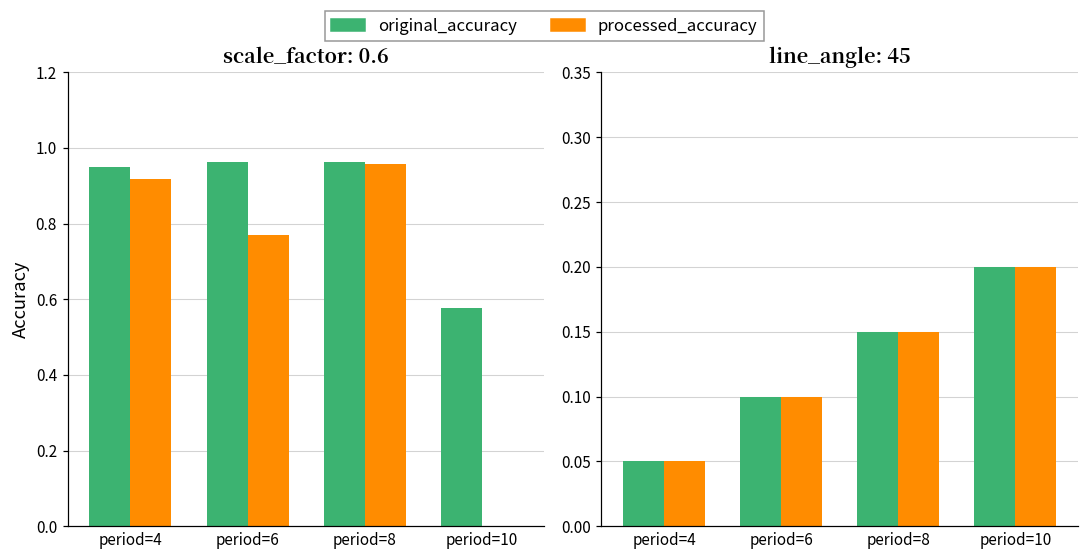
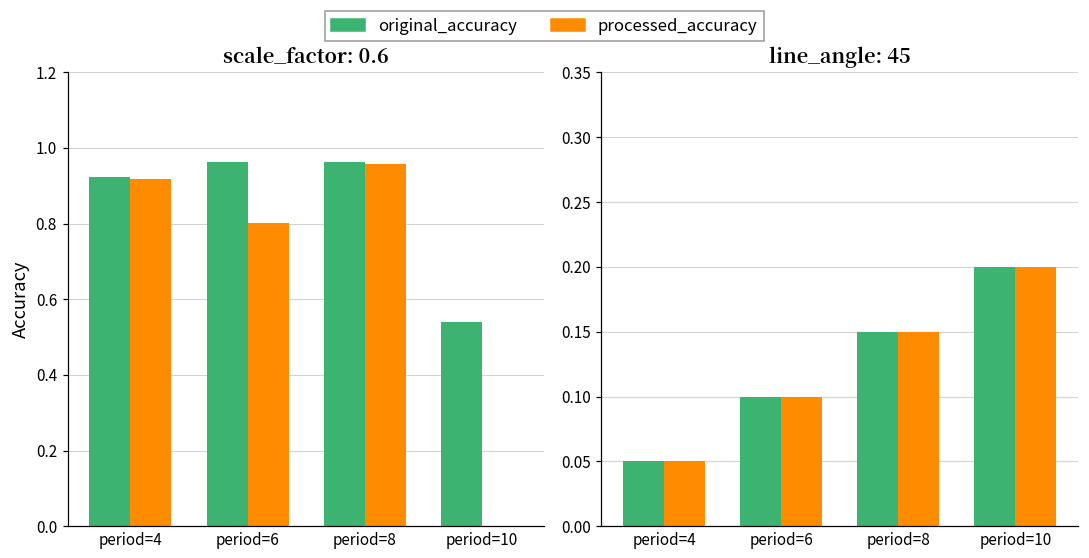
  {
    "scale_factor: 0.6": {
      "original_accuracy": {
-       "period=4": 0.95,
+       "period=4": 0.92,
        "period=6": 0.96,
        "period=8": 0.96,
-       "period=10": 0.58
+       "period=10": 0.54
      },
      "processed_accuracy": {
        "period=4": 0.92,
-       "period=6": 0.77,
+       "period=6": 0.80,
        "period=8": 0.96,
        "period=10": 0.00
      }
    },
    "line_angle: 45": {
      "original_accuracy": {
        "period=4": 0.050,
        "period=6": 0.100,
        "period=8": 0.150,
        "period=10": 0.200
      },
      "processed_accuracy": {
        "period=4": 0.050,
        "period=6": 0.100,
        "period=8": 0.150,
        "period=10": 0.200
      }
    }
  }
